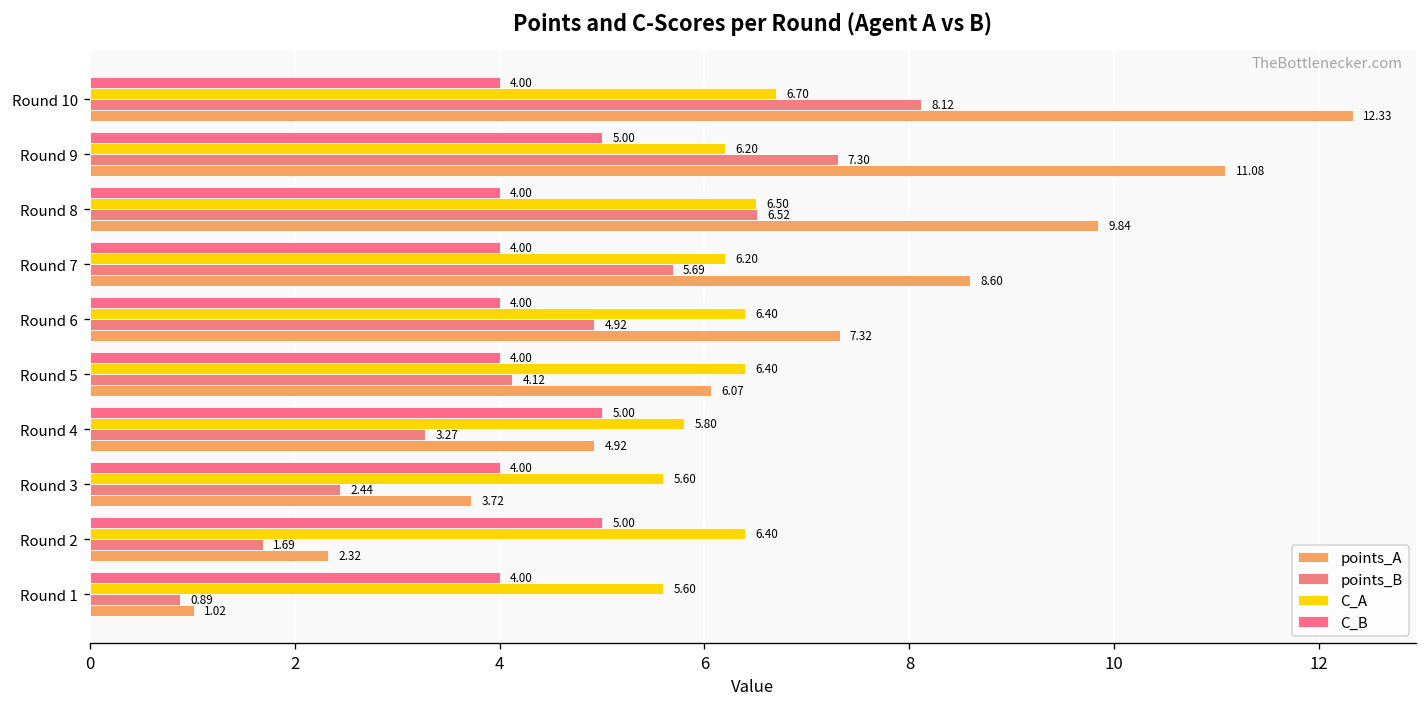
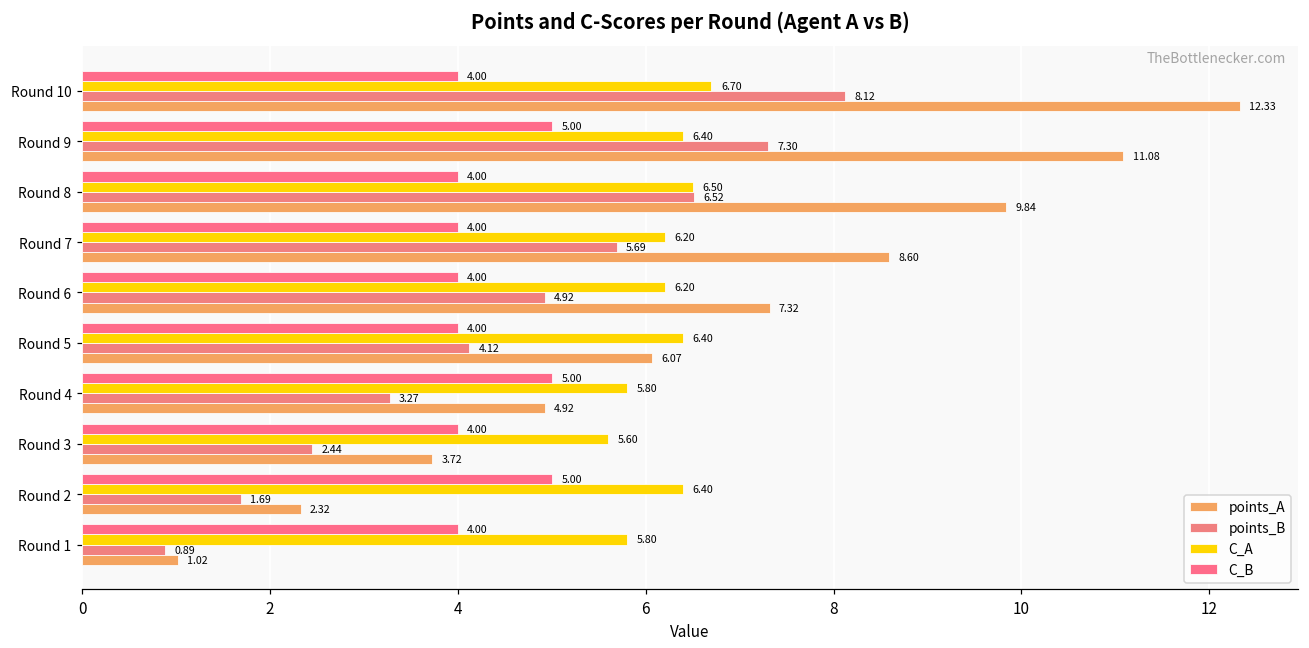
  {
    "C_A": {
      "Round 10": 6.70,
-     "Round 9": 6.20,
+     "Round 9": 6.40,
      "Round 8": 6.50,
      "Round 7": 6.20,
-     "Round 6": 6.40,
+     "Round 6": 6.20,
      "Round 5": 6.40,
      "Round 4": 5.80,
      "Round 3": 5.60,
      "Round 2": 6.40,
-     "Round 1": 5.60
+     "Round 1": 5.80
    }
  }
